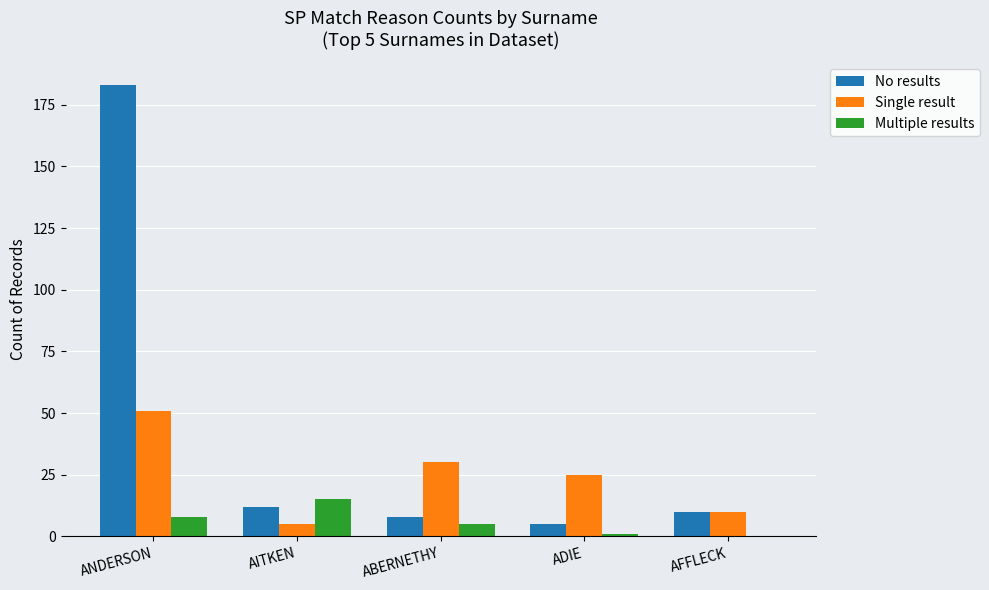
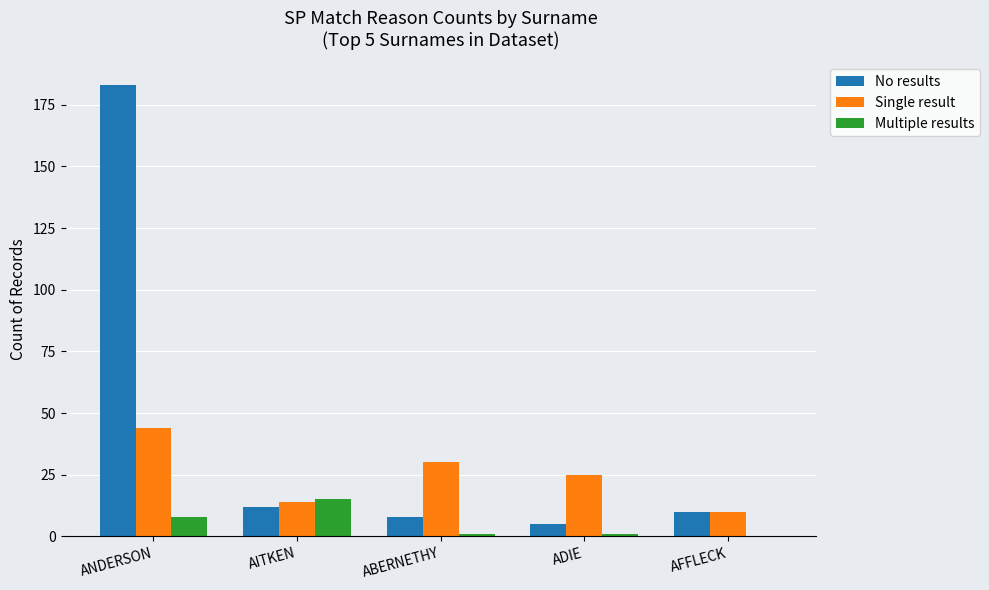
  {
    "No results": {
      "ANDERSON": 183,
      "AITKEN": 12,
      "ABERNETHY": 8,
      "ADIE": 5,
      "AFFLECK": 10
    },
    "Single result": {
-     "ANDERSON": 51,
-     "AITKEN": 5,
+     "ANDERSON": 44,
+     "AITKEN": 14,
      "ABERNETHY": 30,
      "ADIE": 25,
      "AFFLECK": 10
    },
    "Multiple results": {
      "ANDERSON": 8,
      "AITKEN": 15,
-     "ABERNETHY": 5,
+     "ABERNETHY": 1,
      "AFFLECK": 0
    }
  }
